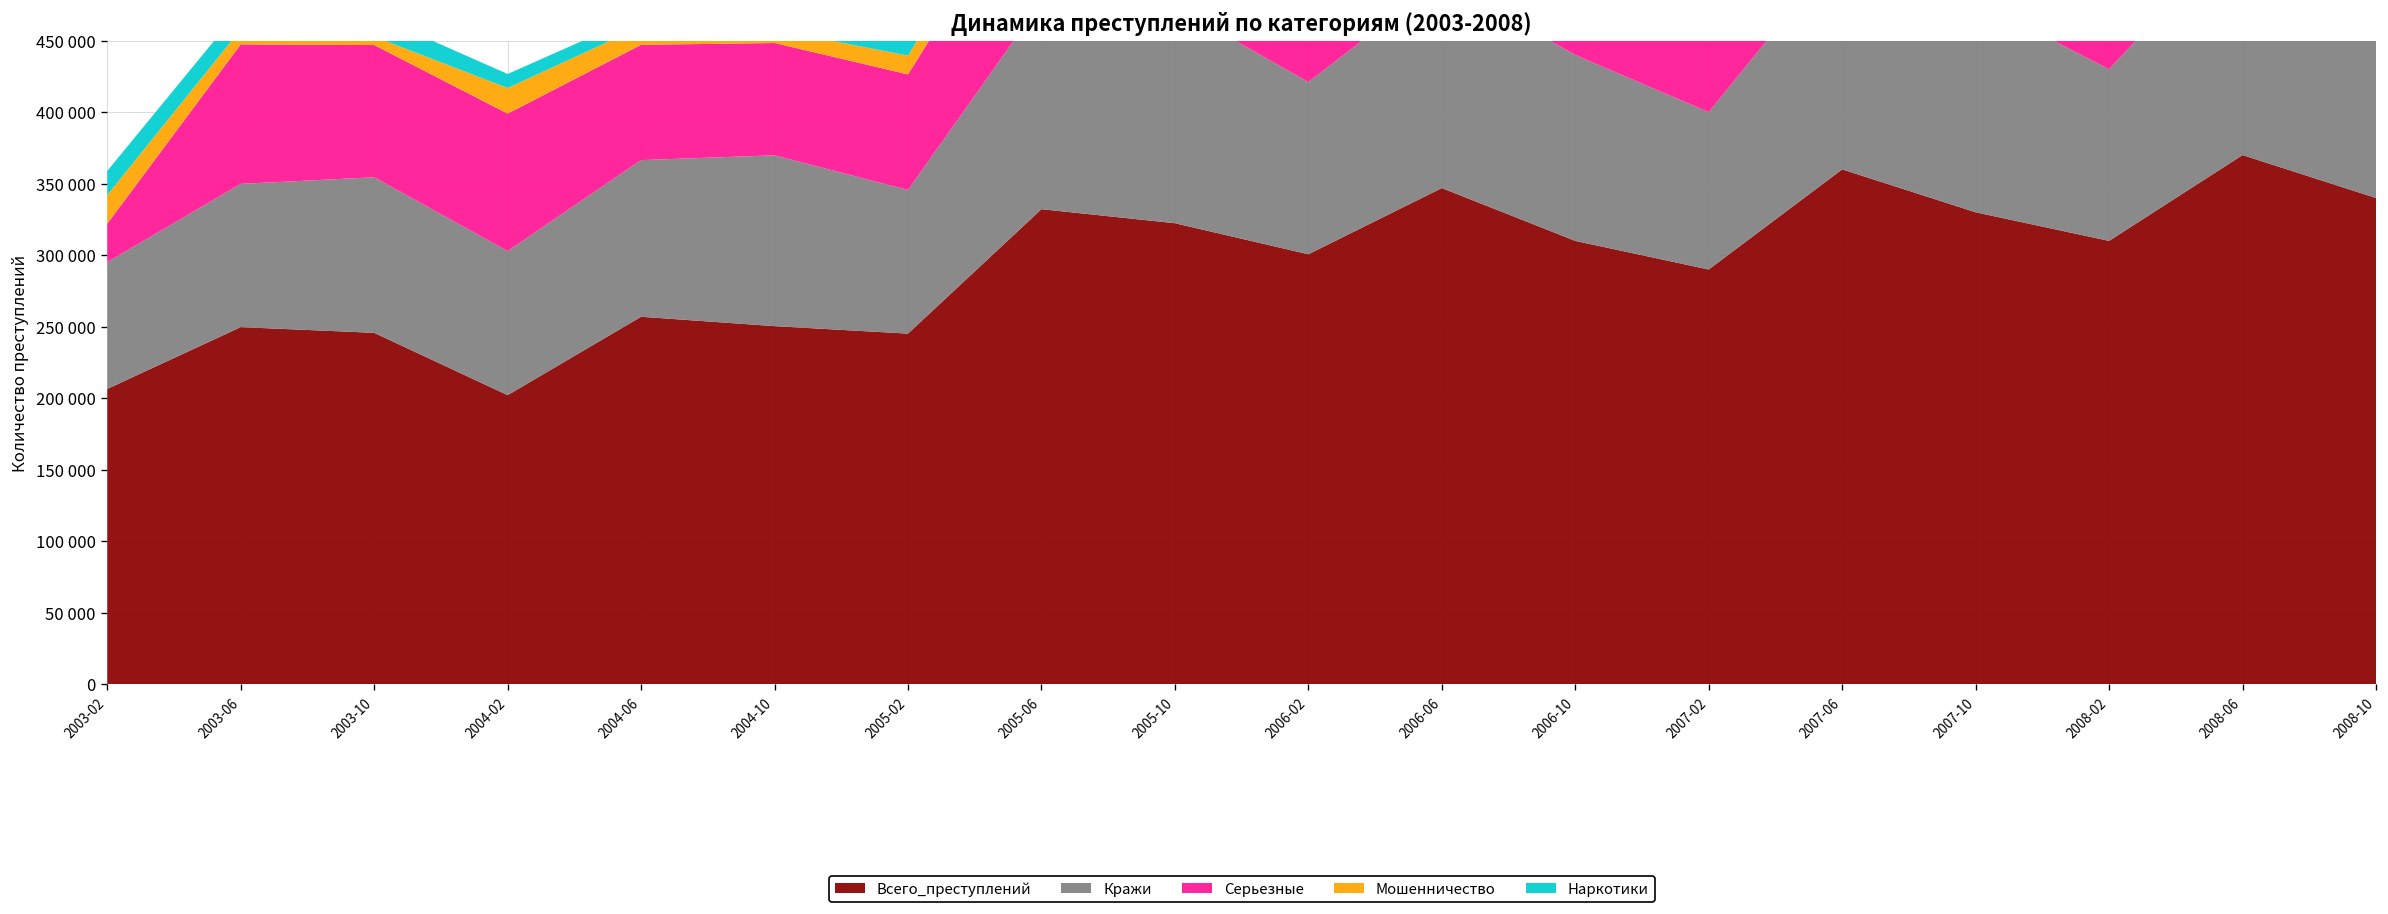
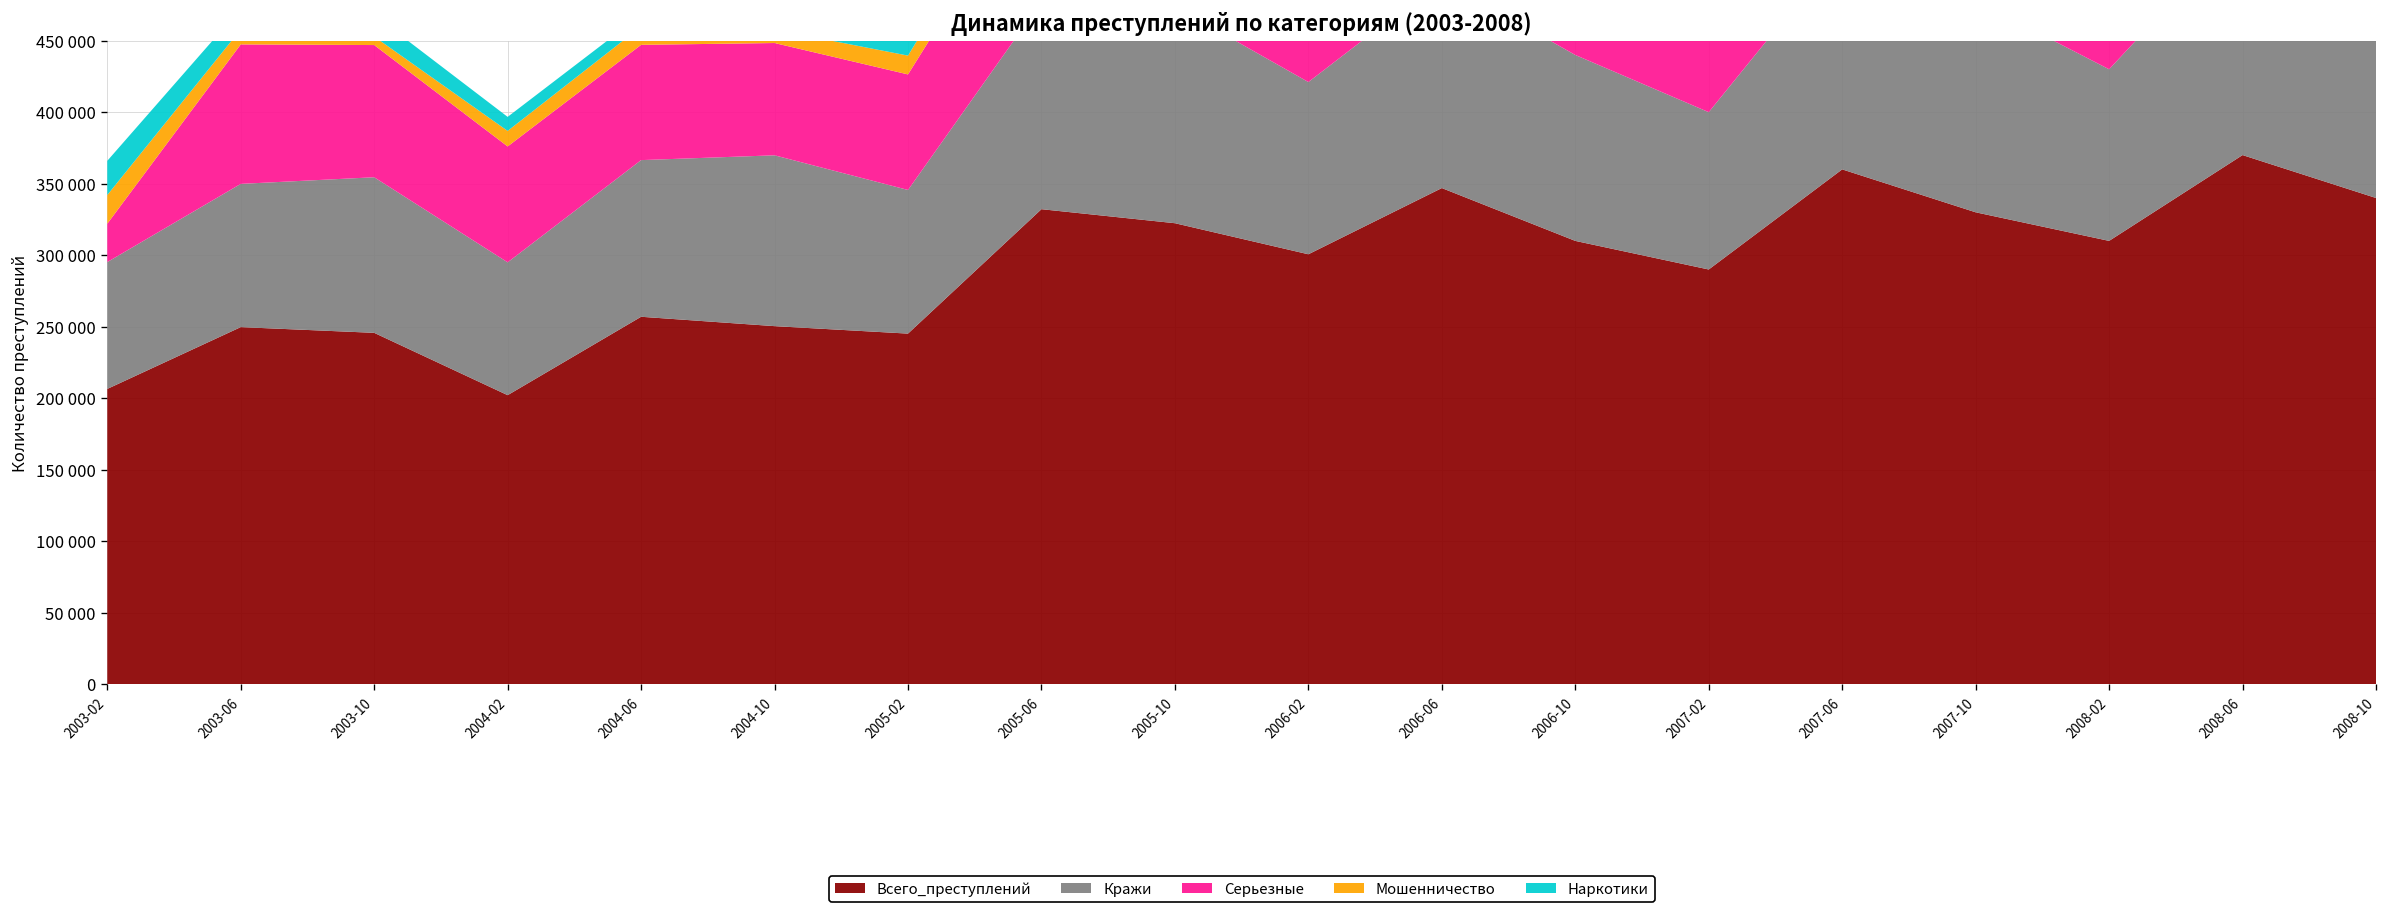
  {
    "Всего_преступлений": {
      "2003-02": 206000,
      "2003-06": 250000,
      "2003-10": 246000,
      "2004-02": 202000,
      "2004-06": 257000,
      "2004-10": 250000,
      "2005-02": 245000,
      "2005-06": 332000,
      "2005-10": 322000,
      "2006-02": 301000,
      "2006-06": 347000,
      "2006-10": 310000,
      "2007-02": 290000,
      "2007-06": 360000,
      "2007-10": 330000,
      "2008-02": 310000,
      "2008-06": 370000,
      "2008-10": 340000
    },
    "Кражи": {
      "2003-02": 89000,
      "2003-06": 100000,
      "2003-10": 109000,
-     "2004-02": 101000,
+     "2004-02": 93000,
      "2004-06": 110000,
      "2004-10": 119000,
      "2005-02": 100000,
      "2006-02": 120000,
      "2006-10": 130000,
      "2007-02": 110000,
      "2008-02": 120000
    },
    "Серьезные": {
      "2003-02": 27000,
      "2003-06": 98000,
      "2003-10": 92000,
-     "2004-02": 96000,
+     "2004-02": 81000,
      "2004-06": 81000,
      "2004-10": 79000,
      "2005-02": 81000
    },
    "Мошенничество": {
      "2003-02": 20000,
-     "2004-02": 18000,
+     "2004-02": 11000,
      "2005-02": 13000
    },
    "Наркотики": {
-     "2003-02": 17000,
+     "2003-02": 24000,
      "2004-02": 10000
    }
  }
